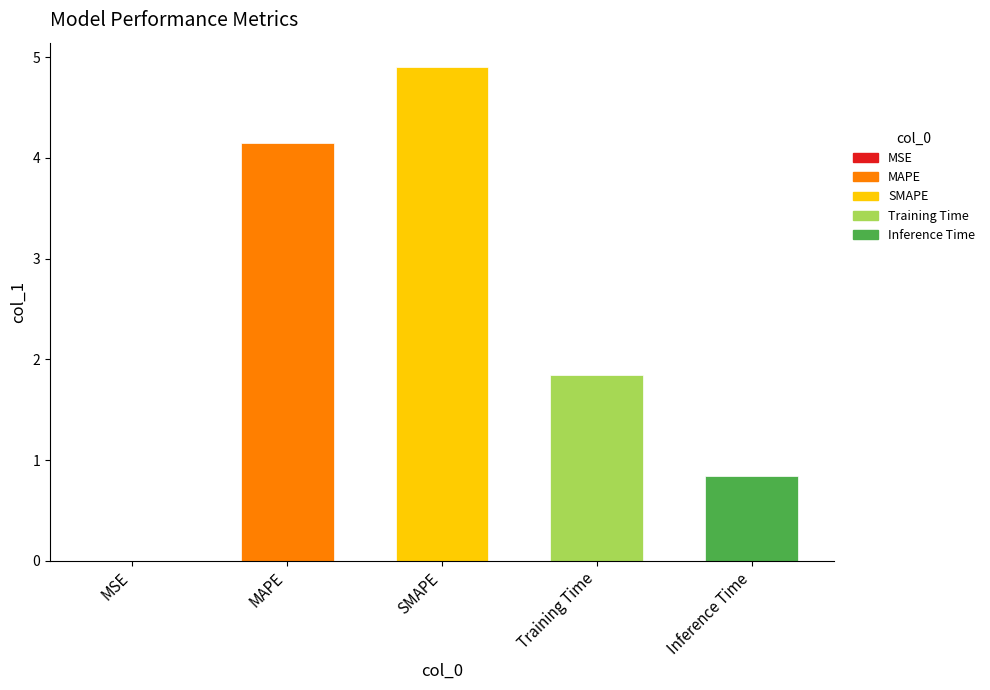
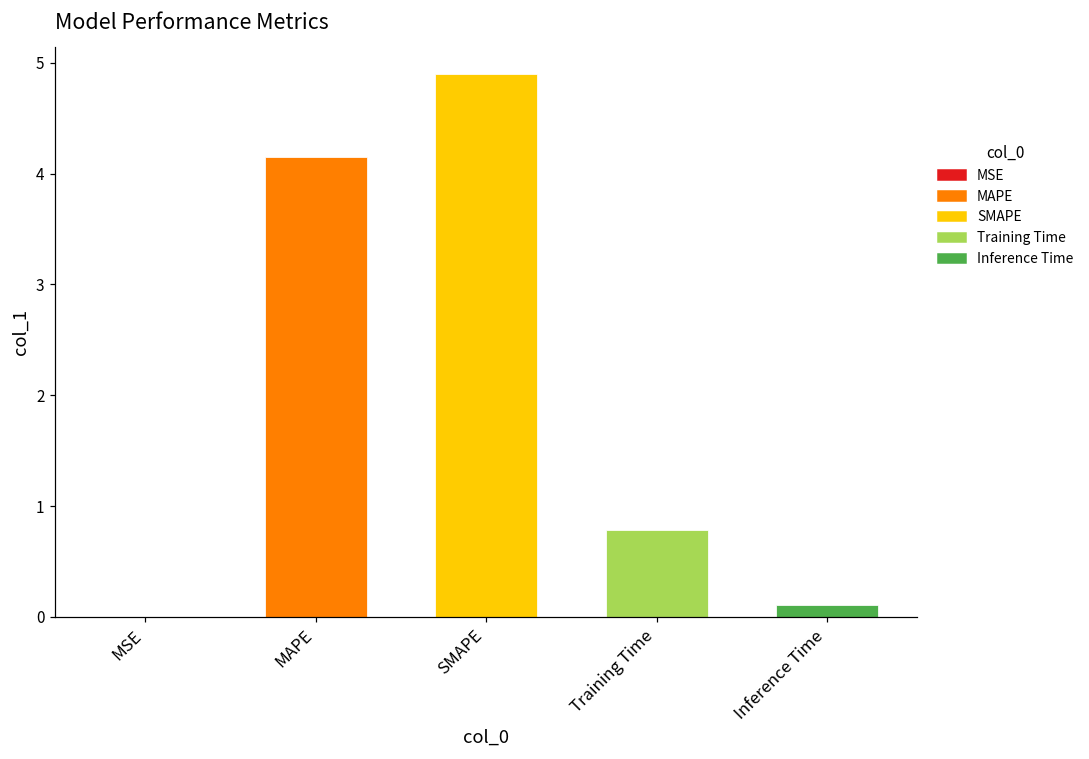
  {
    "MAPE": 4.15,
    "SMAPE": 4.90,
-   "Training Time": 1.84,
-   "Inference Time": 0.85
+   "Training Time": 0.78,
+   "Inference Time": 0.11
  }
